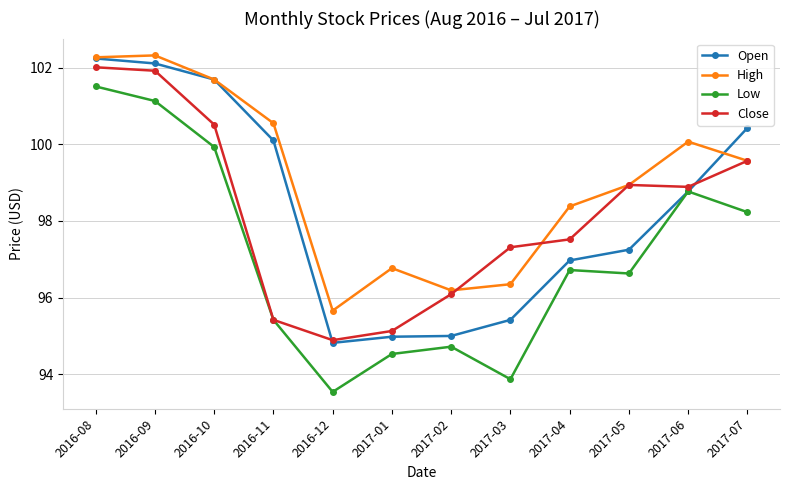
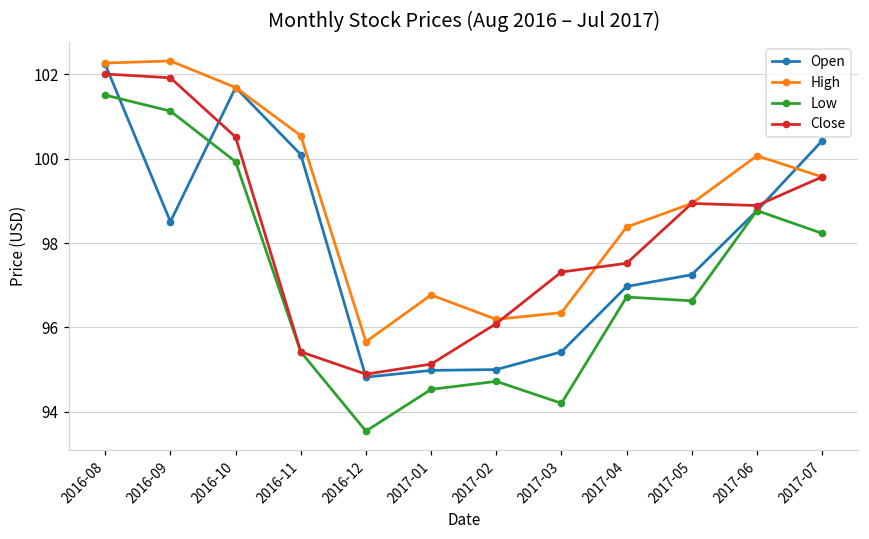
  {
    "Open": {
-     "2016-09": 102.1,
+     "2016-09": 98.5,
      "2016-11": 100.1,
      "2016-12": 94.8,
      "2017-01": 95.0,
      "2017-02": 95.0,
      "2017-03": 95.4,
      "2017-04": 97.0,
      "2017-05": 97.3,
      "2017-07": 100.4
    },
    "High": {
      "2016-09": 102.3,
      "2016-11": 100.6,
      "2016-12": 95.7,
      "2017-01": 96.8,
      "2017-02": 96.2,
      "2017-03": 96.3,
      "2017-04": 98.4,
      "2017-06": 100.1
    },
    "Low": {
      "2016-08": 101.5,
      "2016-09": 101.1,
      "2016-10": 99.9,
      "2016-12": 93.5,
      "2017-01": 94.5,
      "2017-02": 94.7,
-     "2017-03": 93.9,
+     "2017-03": 94.2,
      "2017-04": 96.7,
      "2017-05": 96.6,
      "2017-07": 98.2
    },
    "Close": {
      "2016-08": 102.0,
      "2016-09": 101.9,
      "2016-10": 100.5,
      "2016-12": 94.9,
      "2017-01": 95.1,
      "2017-02": 96.1,
      "2017-03": 97.3,
      "2017-04": 97.5,
      "2017-06": 98.9
    }
  }
